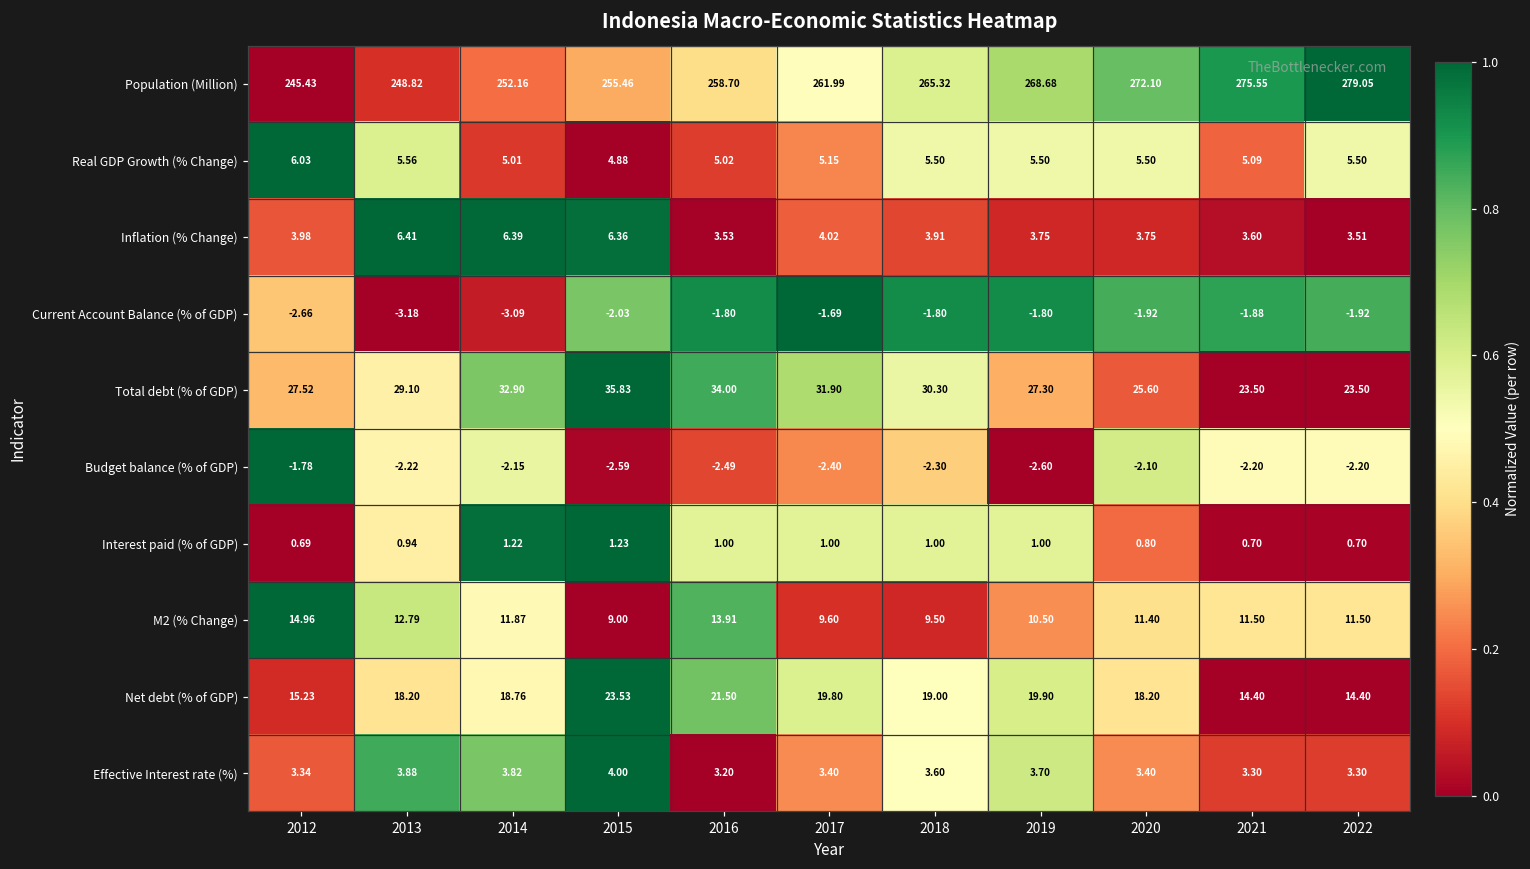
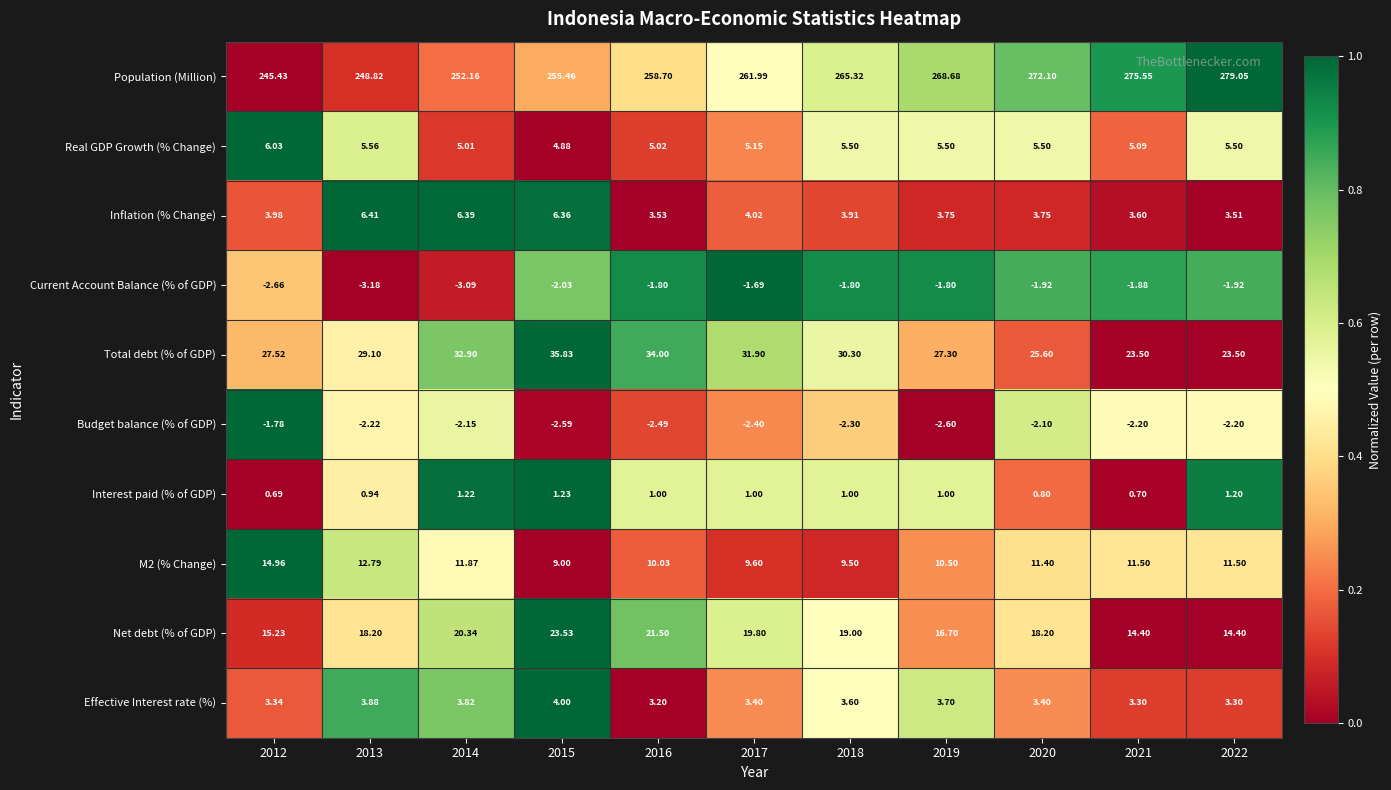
  {
    "Population (Million)": {
      "2012": 245.43,
      "2013": 248.82,
      "2014": 252.16,
      "2015": 255.46,
      "2016": 258.70,
      "2017": 261.99,
      "2018": 265.32,
      "2019": 268.68,
      "2020": 272.10,
      "2021": 275.55
    },
    "Real GDP Growth (% Change)": {
      "2012": 6.03,
      "2013": 5.56,
      "2014": 5.01,
      "2015": 4.88,
      "2016": 5.02,
      "2017": 5.15,
      "2018": 5.50,
      "2019": 5.50,
      "2020": 5.50,
      "2021": 5.09,
      "2022": 5.50
    },
    "Inflation (% Change)": {
      "2012": 3.98,
      "2013": 6.41,
      "2014": 6.39,
      "2015": 6.36,
      "2016": 3.53,
      "2017": 4.02,
      "2018": 3.91,
      "2019": 3.75,
      "2020": 3.75,
      "2021": 3.60,
      "2022": 3.51
    },
    "Current Account Balance (% of GDP)": {
      "2012": -2.66,
      "2013": -3.18,
      "2014": -3.09,
      "2015": -2.03,
      "2016": -1.80,
      "2017": -1.69,
      "2018": -1.80,
      "2019": -1.80,
      "2020": -1.92,
      "2021": -1.88,
      "2022": -1.92
    },
    "Total debt (% of GDP)": {
      "2012": 27.52,
      "2013": 29.10,
      "2014": 32.90,
      "2015": 35.83,
      "2016": 34.00,
      "2017": 31.90,
      "2018": 30.30,
      "2019": 27.30,
      "2020": 25.60,
      "2021": 23.50,
      "2022": 23.50
    },
    "Budget balance (% of GDP)": {
      "2012": -1.78,
      "2013": -2.22,
      "2014": -2.15,
      "2015": -2.59,
      "2016": -2.49,
      "2017": -2.40,
      "2018": -2.30,
      "2019": -2.60,
      "2020": -2.10,
      "2021": -2.20,
      "2022": -2.20
    },
    "Interest paid (% of GDP)": {
      "2012": 0.69,
      "2013": 0.94,
      "2014": 1.22,
      "2015": 1.23,
      "2016": 1.00,
      "2017": 1.00,
      "2018": 1.00,
      "2019": 1.00,
      "2020": 0.80,
      "2021": 0.70,
-     "2022": 0.70
+     "2022": 1.20
    },
    "M2 (% Change)": {
      "2012": 14.96,
      "2013": 12.79,
      "2014": 11.87,
      "2015": 9.00,
-     "2016": 13.91,
+     "2016": 10.03,
      "2017": 9.60,
      "2018": 9.50,
      "2019": 10.50,
      "2020": 11.40,
      "2021": 11.50,
      "2022": 11.50
    },
    "Net debt (% of GDP)": {
      "2012": 15.23,
      "2013": 18.20,
-     "2014": 18.76,
+     "2014": 20.34,
      "2015": 23.53,
      "2016": 21.50,
      "2017": 19.80,
      "2018": 19.00,
-     "2019": 19.90,
+     "2019": 16.70,
      "2020": 18.20,
      "2021": 14.40,
      "2022": 14.40
    },
    "Effective Interest rate (%)": {
      "2012": 3.34,
      "2013": 3.88,
      "2014": 3.82,
      "2015": 4.00,
      "2016": 3.20,
      "2017": 3.40,
      "2018": 3.60,
      "2019": 3.70,
      "2020": 3.40,
      "2021": 3.30,
      "2022": 3.30
    }
  }
